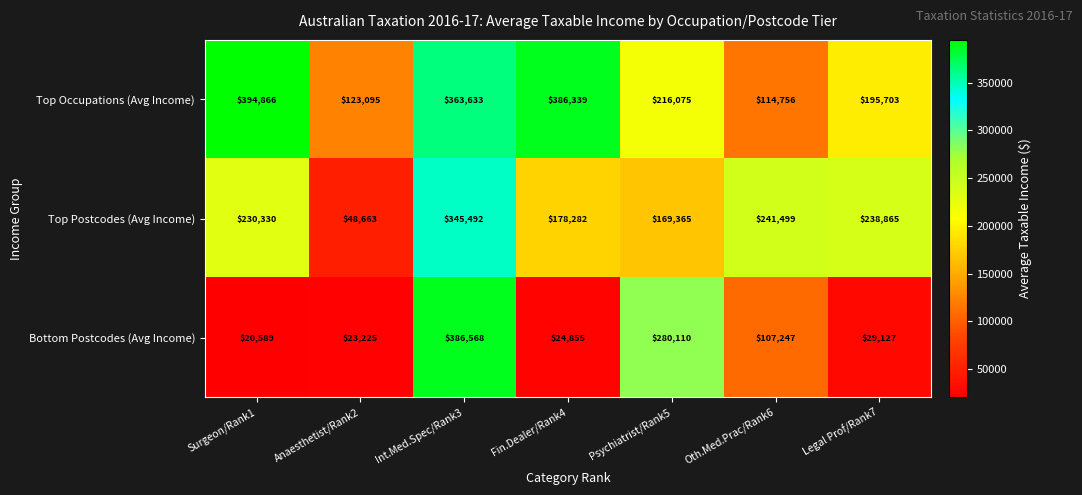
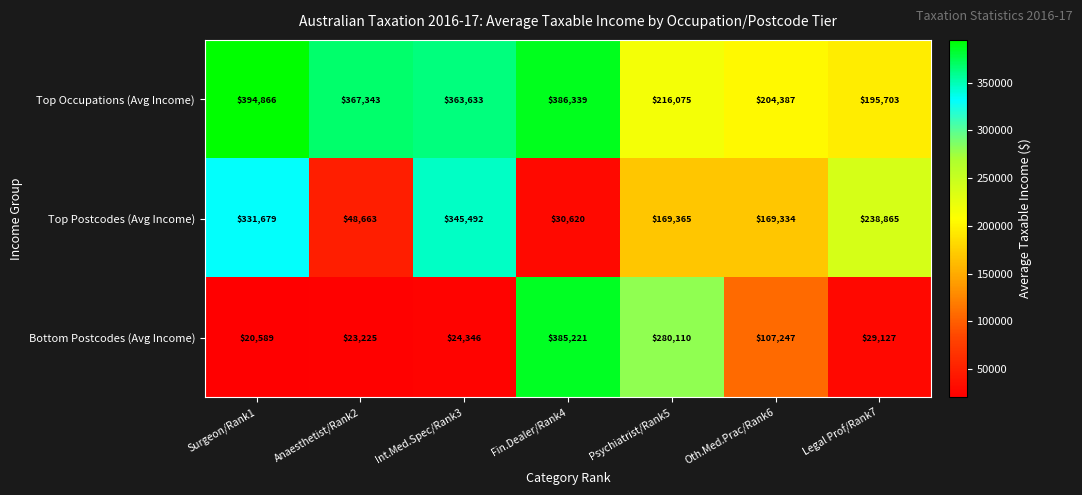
  {
    "Top Occupations (Avg Income)": {
      "Surgeon/Rank1": "$394,866",
-     "Anaesthetist/Rank2": "$123,095",
+     "Anaesthetist/Rank2": "$367,343",
      "Int.Med.Spec/Rank3": "$363,633",
      "Fin.Dealer/Rank4": "$386,339",
      "Psychiatrist/Rank5": "$216,075",
-     "Oth.Med.Prac/Rank6": "$114,756",
+     "Oth.Med.Prac/Rank6": "$204,387",
      "Legal Prof/Rank7": "$195,703"
    },
    "Top Postcodes (Avg Income)": {
-     "Surgeon/Rank1": "$230,330",
+     "Surgeon/Rank1": "$331,679",
      "Anaesthetist/Rank2": "$48,663",
      "Int.Med.Spec/Rank3": "$345,492",
-     "Fin.Dealer/Rank4": "$178,282",
+     "Fin.Dealer/Rank4": "$30,620",
      "Psychiatrist/Rank5": "$169,365",
-     "Oth.Med.Prac/Rank6": "$241,499",
+     "Oth.Med.Prac/Rank6": "$169,334",
      "Legal Prof/Rank7": "$238,865"
    },
    "Bottom Postcodes (Avg Income)": {
      "Surgeon/Rank1": "$20,589",
      "Anaesthetist/Rank2": "$23,225",
-     "Int.Med.Spec/Rank3": "$386,568",
-     "Fin.Dealer/Rank4": "$24,855",
+     "Int.Med.Spec/Rank3": "$24,346",
+     "Fin.Dealer/Rank4": "$385,221",
      "Psychiatrist/Rank5": "$280,110",
      "Oth.Med.Prac/Rank6": "$107,247",
      "Legal Prof/Rank7": "$29,127"
    }
  }
